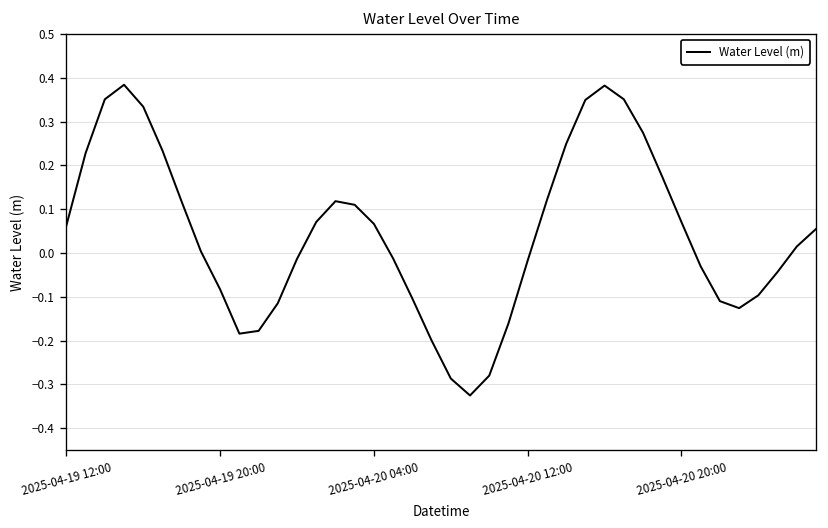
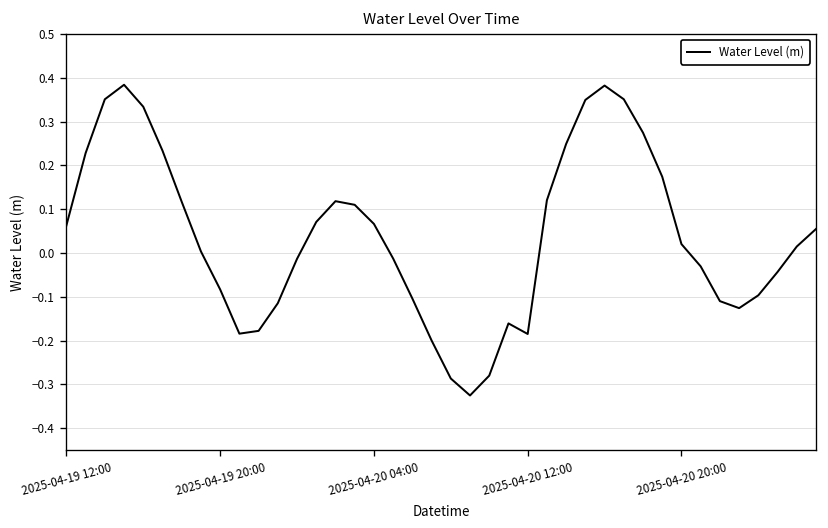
  {
    "2025-04-19 12:00": 0.06,
    "2025-04-19 20:00": -0.08,
    "2025-04-20 04:00": 0.07,
-   "2025-04-20 12:00": -0.02,
-   "2025-04-20 20:00": 0.07
+   "2025-04-20 12:00": -0.18,
+   "2025-04-20 20:00": 0.02
  }
